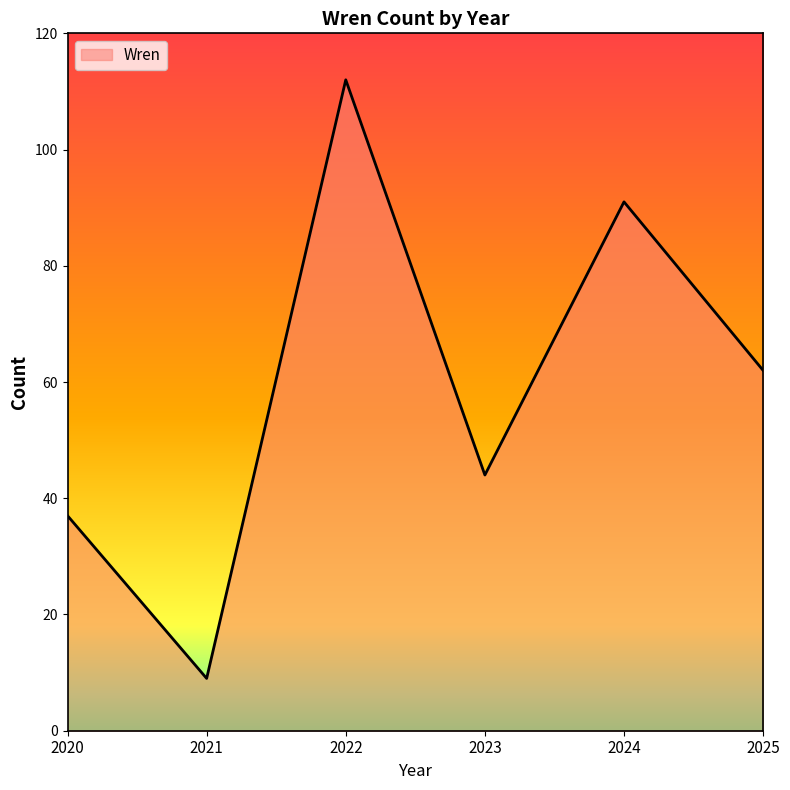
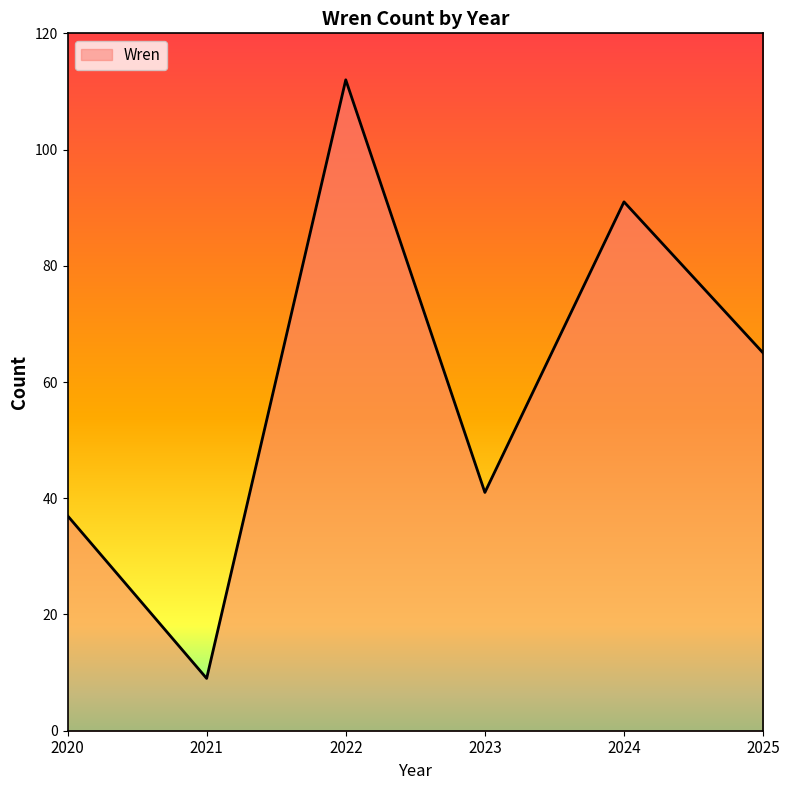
  {
    "2020": 37,
    "2021": 9,
    "2022": 112,
-   "2023": 44,
+   "2023": 41,
    "2024": 91,
-   "2025": 62
+   "2025": 65
  }
